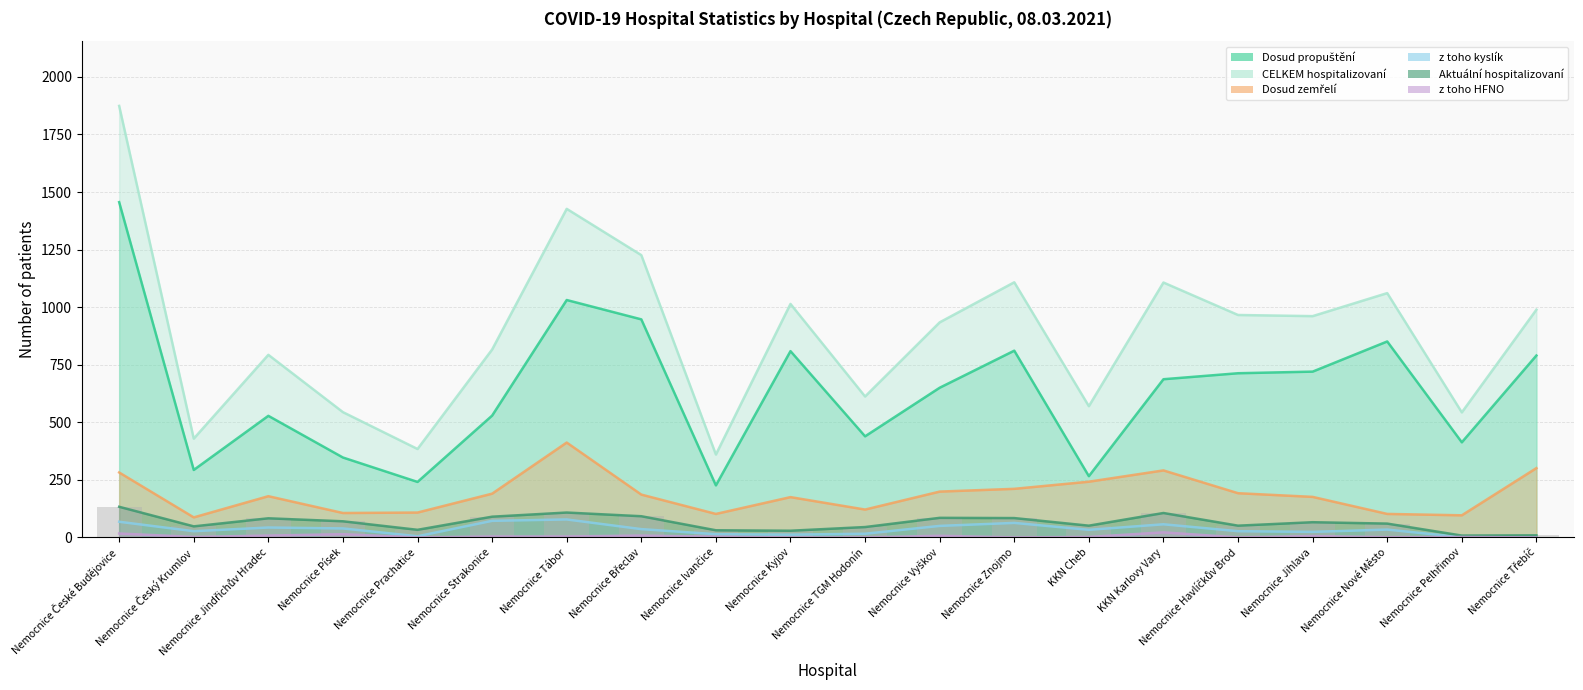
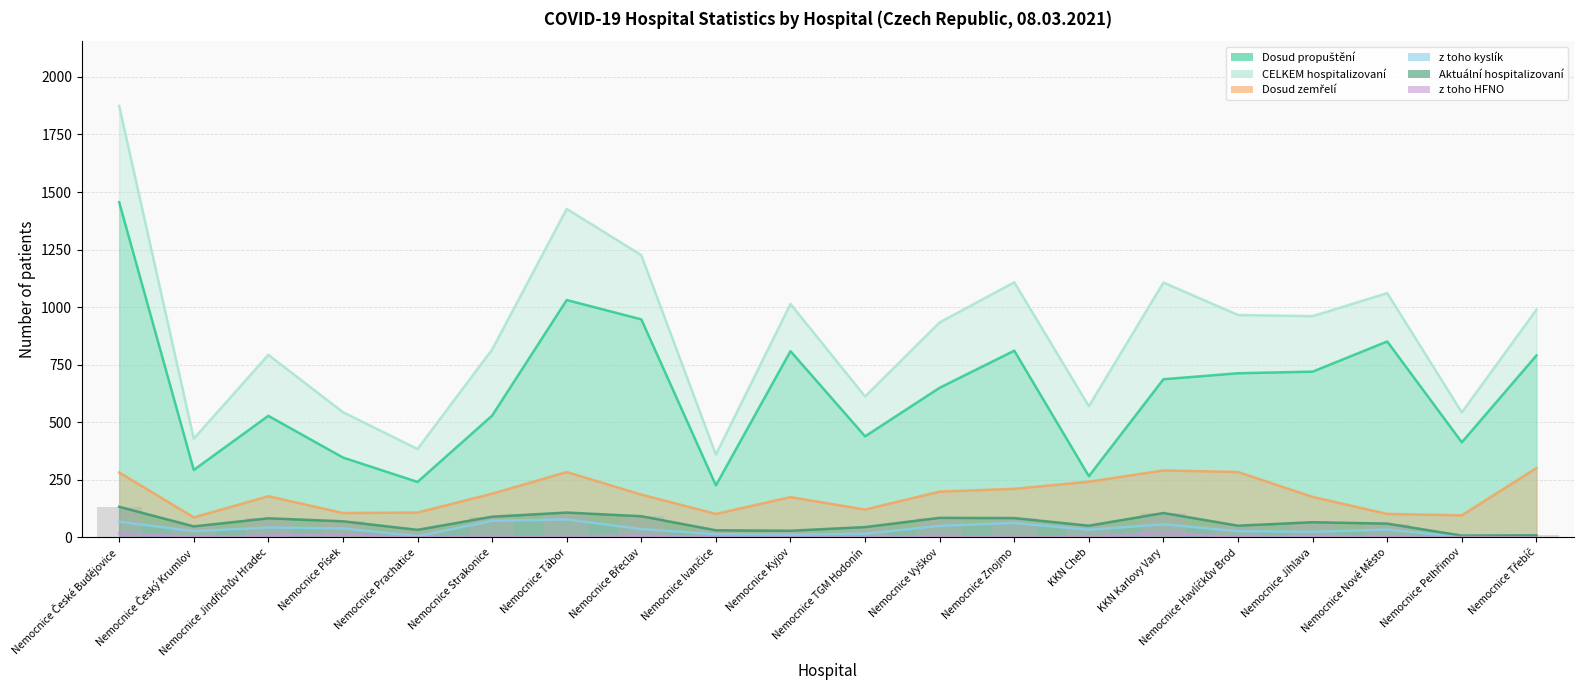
  {
    "Dosud zemřelí": {
      "Nemocnice České Budějovice": 280,
      "Nemocnice Český Krumlov": 90,
      "Nemocnice Jindřichův Hradec": 180,
      "Nemocnice Písek": 110,
      "Nemocnice Prachatice": 110,
      "Nemocnice Strakonice": 190,
-     "Nemocnice Tábor": 410,
+     "Nemocnice Tábor": 280,
      "Nemocnice Břeclav": 190,
      "Nemocnice Ivančice": 100,
      "Nemocnice Kyjov": 180,
      "Nemocnice TGM Hodonín": 120,
      "Nemocnice Vyškov": 200,
      "Nemocnice Znojmo": 210,
      "KKN Cheb": 240,
      "KKN Karlovy Vary": 290,
-     "Nemocnice Havlíčkův Brod": 190,
+     "Nemocnice Havlíčkův Brod": 280,
      "Nemocnice Jihlava": 180,
      "Nemocnice Nové Město": 100,
      "Nemocnice Pelhřimov": 100,
      "Nemocnice Třebíč": 300
    }
  }
